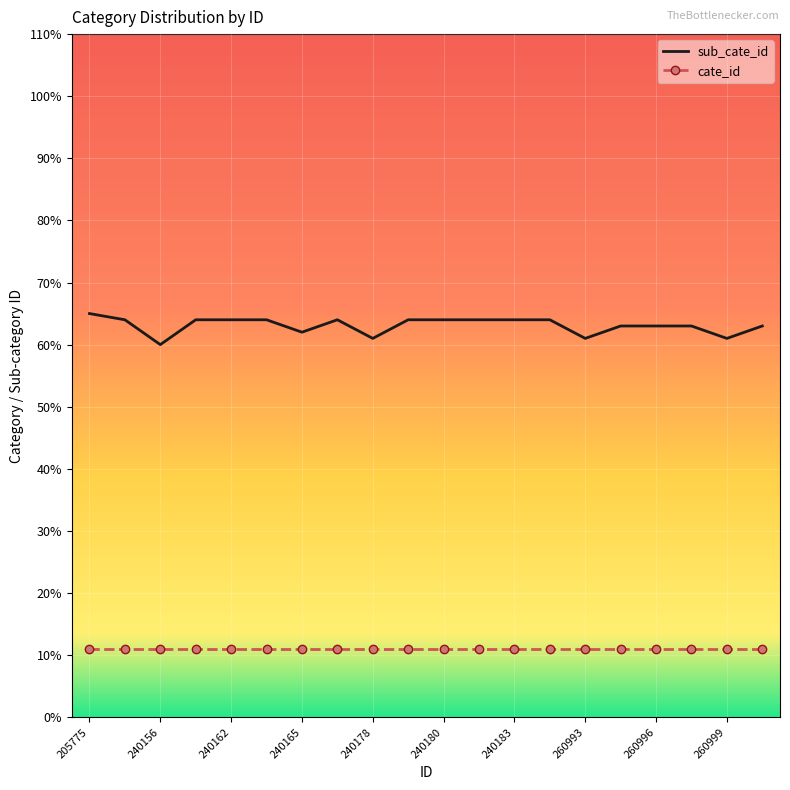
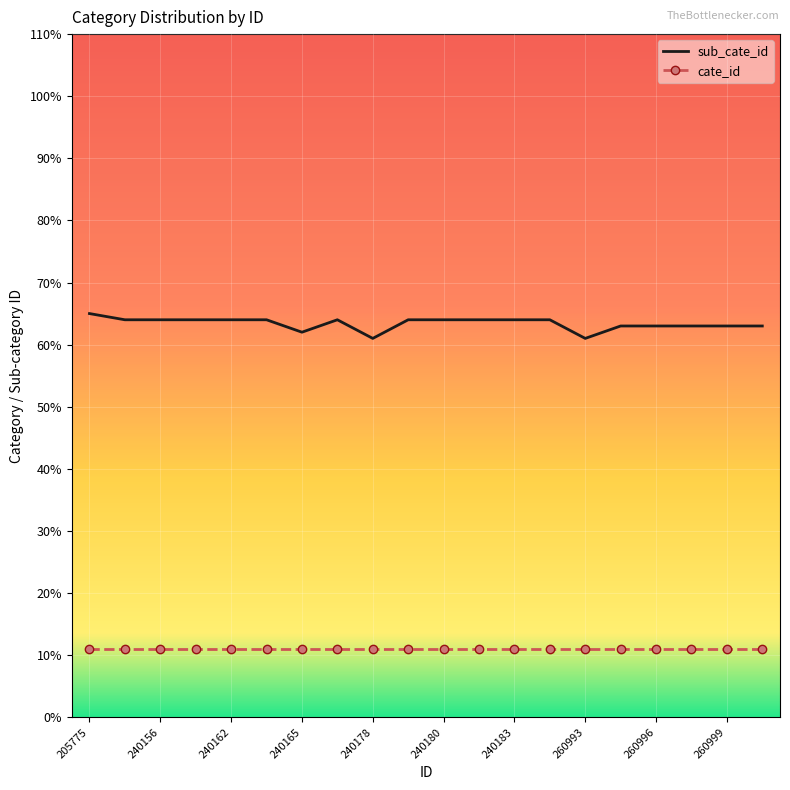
  {
    "sub_cate_id": {
      "205775": "65%",
-     "240156": "60%",
+     "240156": "64%",
      "240162": "64%",
      "240165": "62%",
      "240178": "61%",
      "240180": "64%",
      "240183": "64%",
      "260993": "61%",
      "260996": "63%",
-     "260999": "61%"
+     "260999": "63%"
    },
    "cate_id": {
      "205775": "11%",
      "240156": "11%",
      "240162": "11%",
      "240165": "11%",
      "240178": "11%",
      "240180": "11%",
      "240183": "11%",
      "260993": "11%",
      "260996": "11%",
      "260999": "11%"
    }
  }
